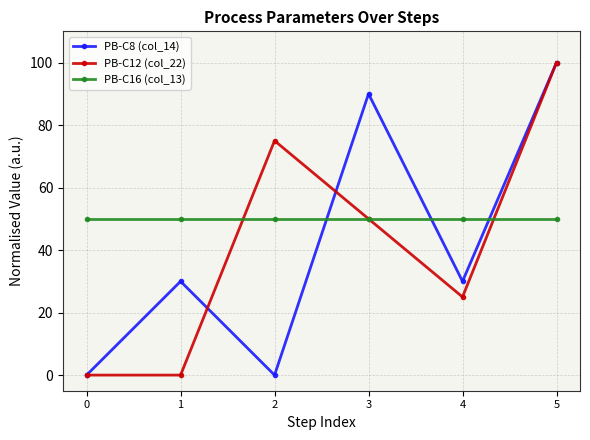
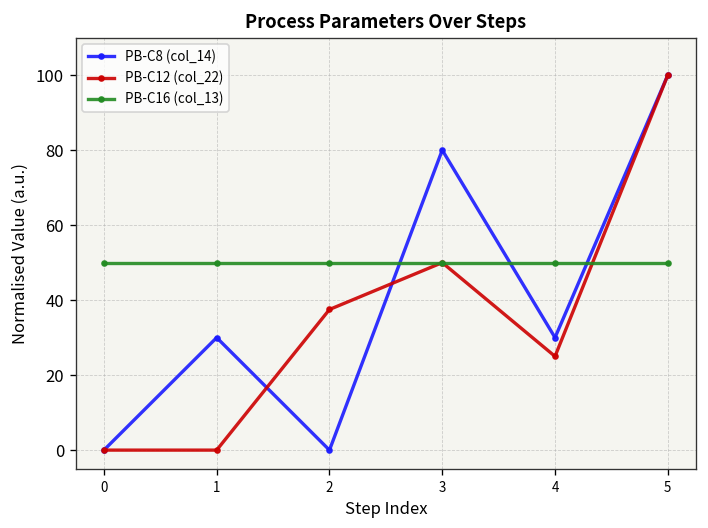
  {
    "PB-C8 (col_14)": {
      "1": 30,
      "2": 0,
-     "3": 90,
+     "3": 80,
      "4": 30
    },
    "PB-C12 (col_22)": {
      "1": 0,
-     "2": 75,
+     "2": 38,
      "4": 25
    },
    "PB-C16 (col_13)": {
      "0": 50,
      "1": 50,
      "2": 50,
      "4": 50,
      "5": 50
    }
  }
